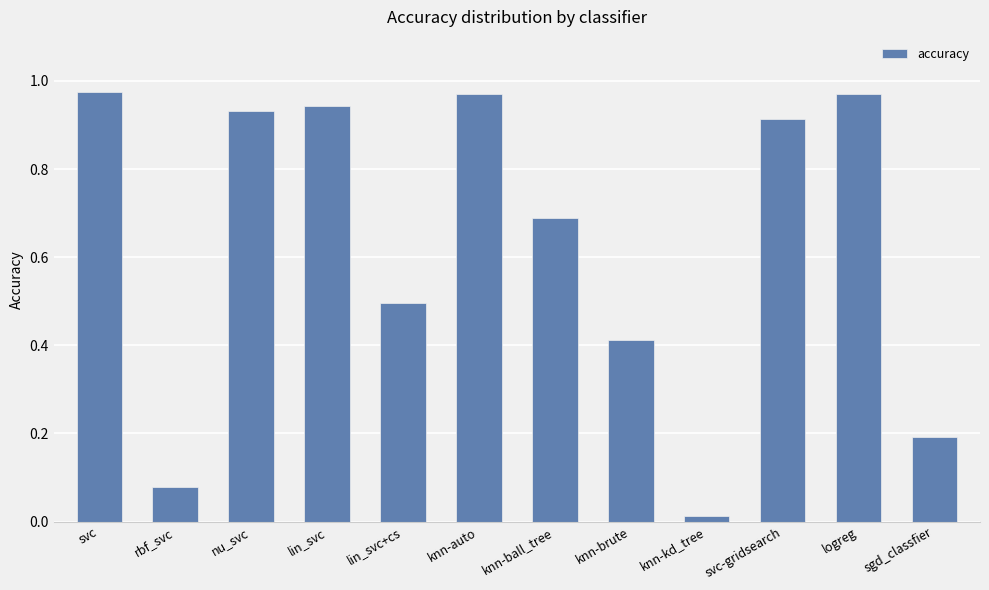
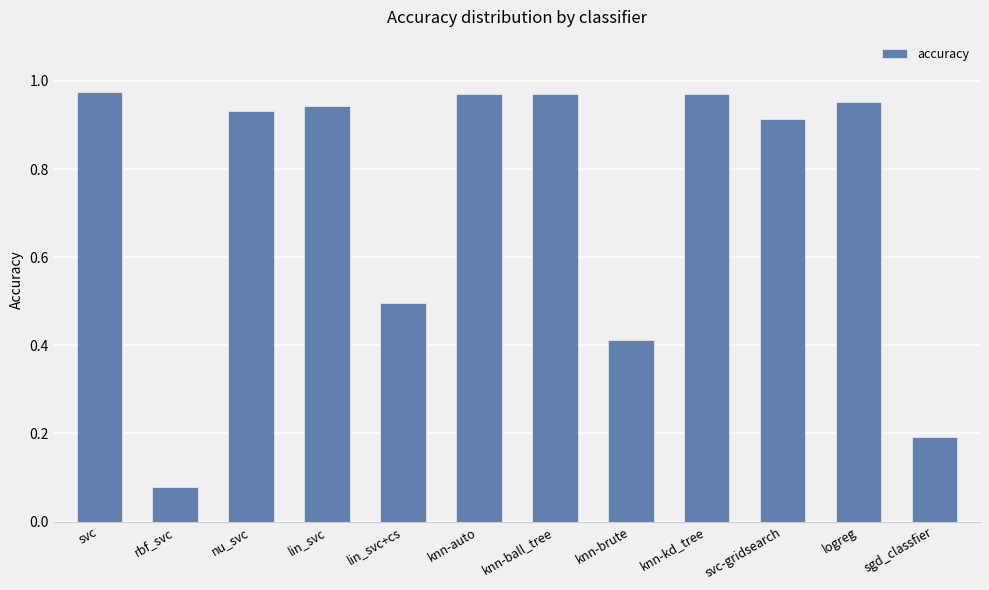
  {
    "svc": 0.97,
    "rbf_svc": 0.08,
    "nu_svc": 0.93,
    "lin_svc": 0.94,
    "lin_svc+cs": 0.50,
    "knn-auto": 0.97,
-   "knn-ball_tree": 0.69,
+   "knn-ball_tree": 0.97,
    "knn-brute": 0.41,
-   "knn-kd_tree": 0.01,
+   "knn-kd_tree": 0.97,
    "svc-gridsearch": 0.91,
-   "logreg": 0.97,
+   "logreg": 0.95,
    "sgd_classfier": 0.19
  }
